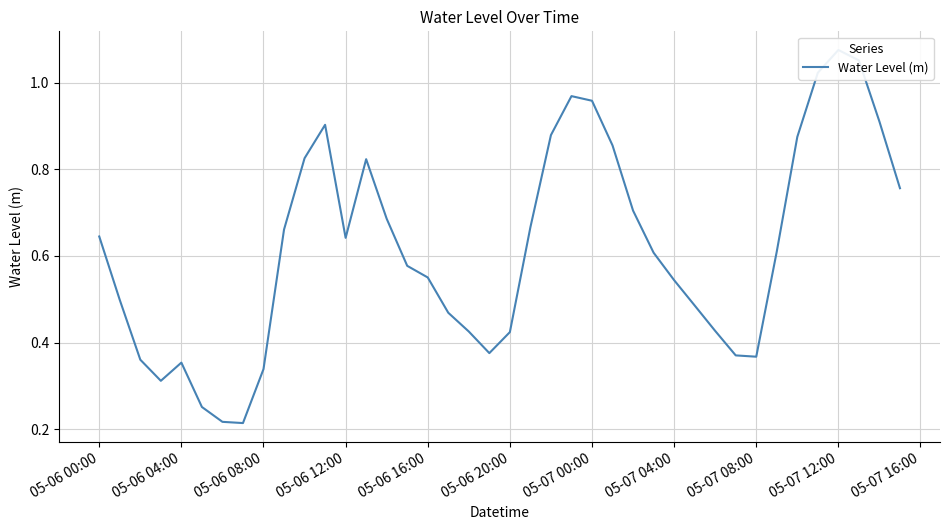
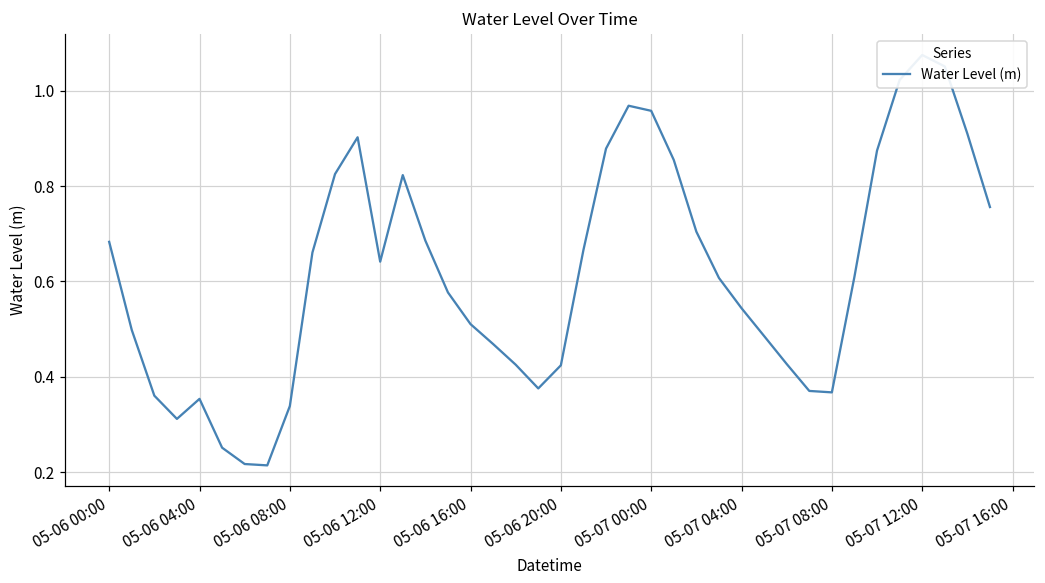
  {
-   "05-06 00:00": 0.64,
+   "05-06 00:00": 0.68,
    "05-06 04:00": 0.35,
    "05-06 08:00": 0.34,
    "05-06 12:00": 0.64,
-   "05-06 16:00": 0.55,
+   "05-06 16:00": 0.51,
    "05-06 20:00": 0.42,
    "05-07 00:00": 0.96,
    "05-07 04:00": 0.54,
    "05-07 08:00": 0.37
  }
